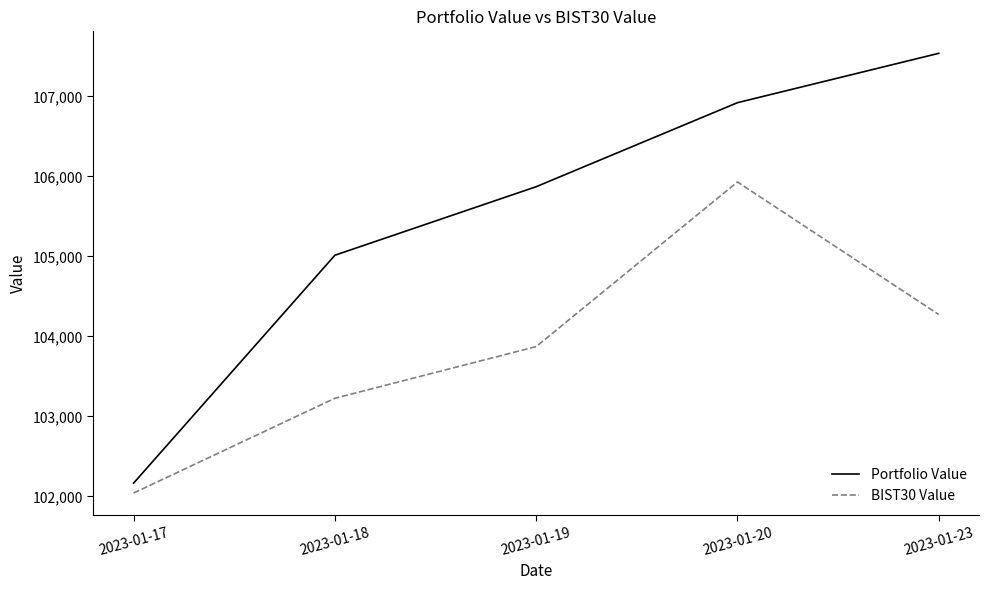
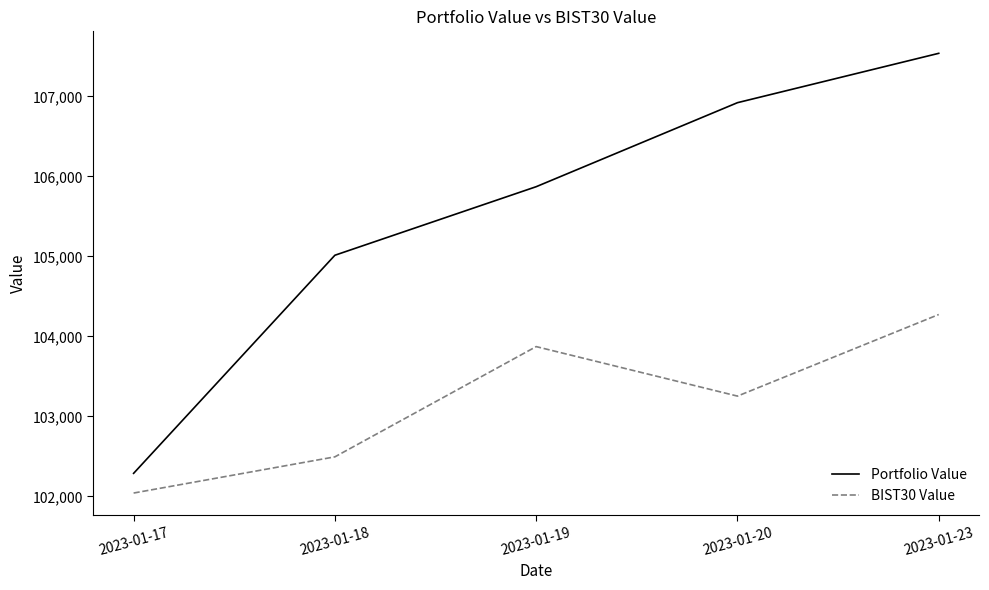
  {
    "Portfolio Value": {
-     "2023-01-17": "102,200",
+     "2023-01-17": "102,300",
      "2023-01-18": "105,000",
      "2023-01-19": "105,900",
      "2023-01-20": "106,900",
      "2023-01-23": "107,500"
    },
    "BIST30 Value": {
      "2023-01-17": "102,000",
-     "2023-01-18": "103,200",
+     "2023-01-18": "102,500",
      "2023-01-19": "103,900",
-     "2023-01-20": "105,900",
+     "2023-01-20": "103,300",
      "2023-01-23": "104,300"
    }
  }
